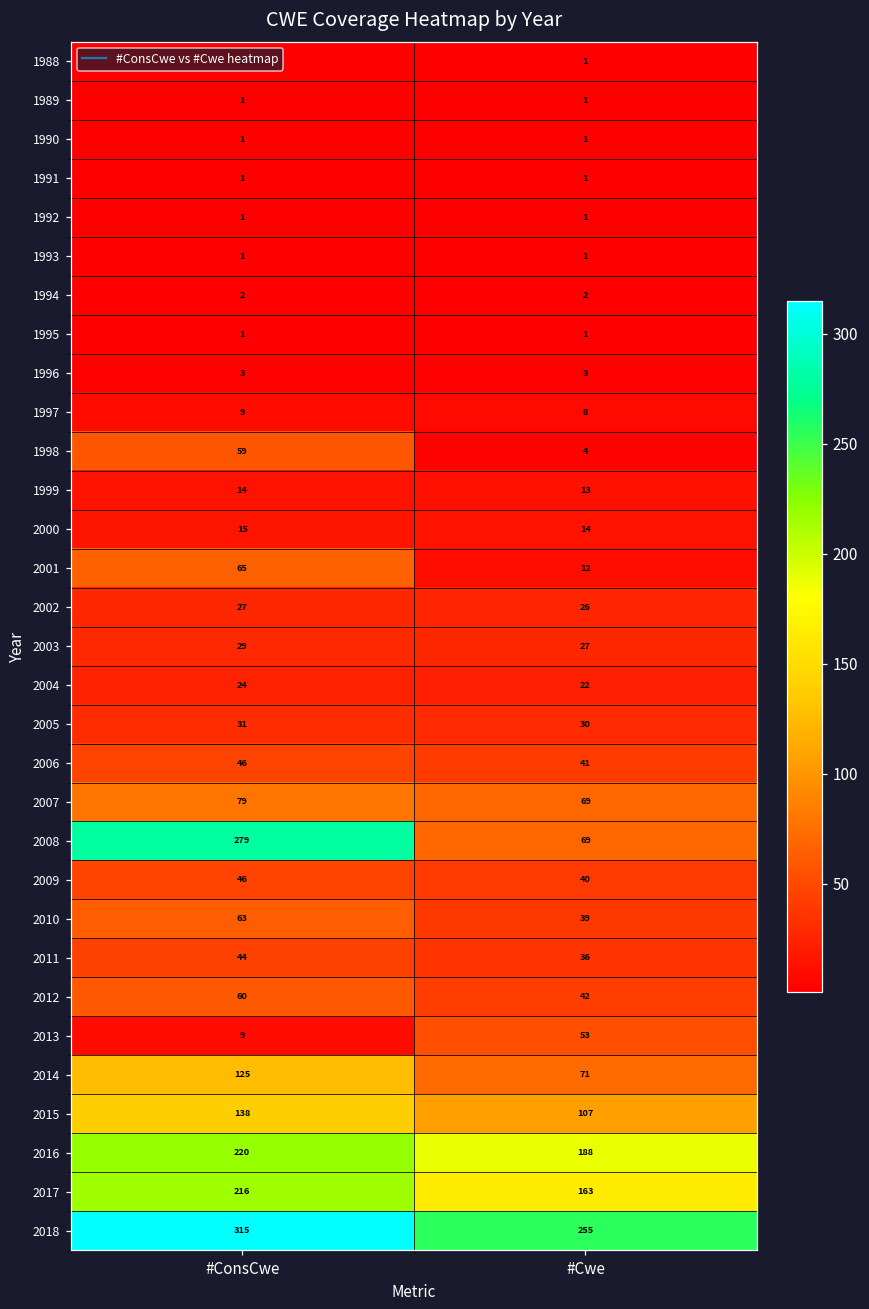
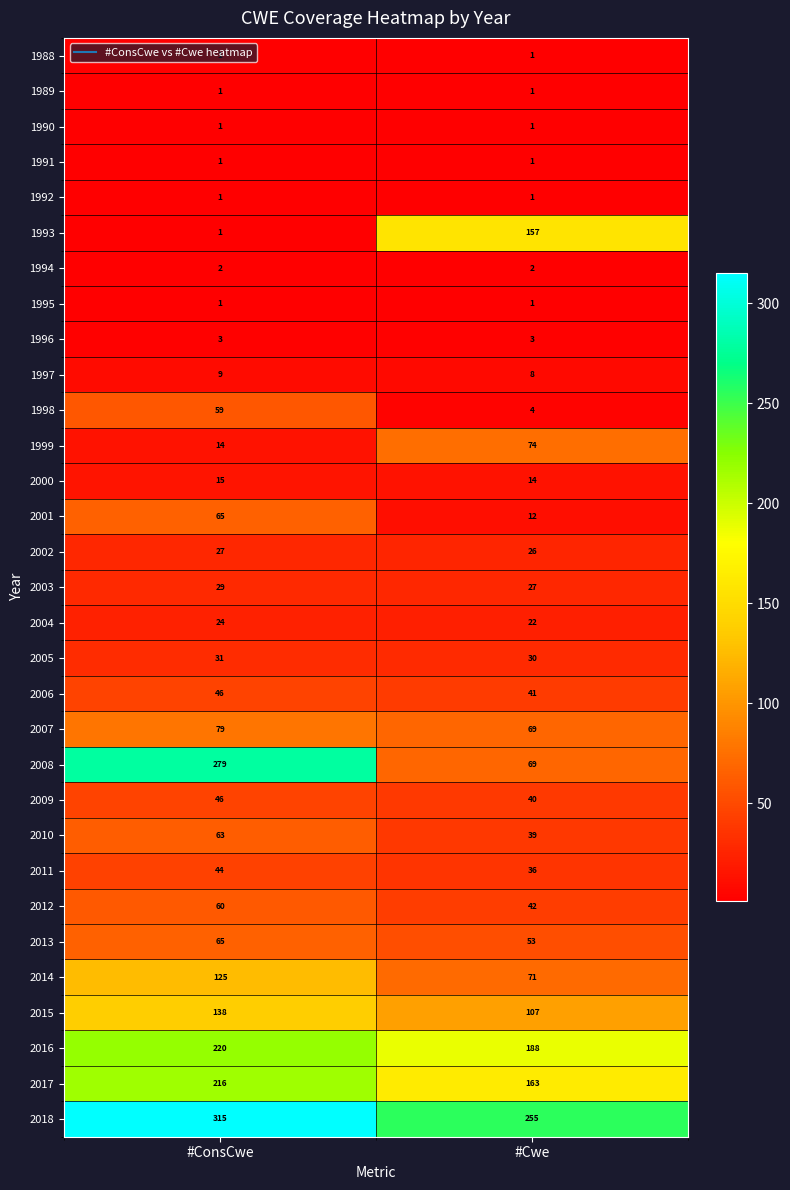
  {
    "1988": {
      "#Cwe": 1
    },
    "1989": {
      "#ConsCwe": 1,
      "#Cwe": 1
    },
    "1990": {
      "#ConsCwe": 1,
      "#Cwe": 1
    },
    "1991": {
      "#ConsCwe": 1,
      "#Cwe": 1
    },
    "1992": {
      "#ConsCwe": 1,
      "#Cwe": 1
    },
    "1993": {
      "#ConsCwe": 1,
-     "#Cwe": 1
+     "#Cwe": 157
    },
    "1994": {
      "#ConsCwe": 2,
      "#Cwe": 2
    },
    "1995": {
      "#ConsCwe": 1,
      "#Cwe": 1
    },
    "1996": {
      "#ConsCwe": 3,
      "#Cwe": 3
    },
    "1997": {
      "#ConsCwe": 9,
      "#Cwe": 8
    },
    "1998": {
      "#ConsCwe": 59,
      "#Cwe": 4
    },
    "1999": {
      "#ConsCwe": 14,
-     "#Cwe": 13
+     "#Cwe": 74
    },
    "2000": {
      "#ConsCwe": 15,
      "#Cwe": 14
    },
    "2001": {
      "#ConsCwe": 65,
      "#Cwe": 12
    },
    "2002": {
      "#ConsCwe": 27,
      "#Cwe": 26
    },
    "2003": {
      "#ConsCwe": 29,
      "#Cwe": 27
    },
    "2004": {
      "#ConsCwe": 24,
      "#Cwe": 22
    },
    "2005": {
      "#ConsCwe": 31,
      "#Cwe": 30
    },
    "2006": {
      "#ConsCwe": 46,
      "#Cwe": 41
    },
    "2007": {
      "#ConsCwe": 79,
      "#Cwe": 69
    },
    "2008": {
      "#ConsCwe": 279,
      "#Cwe": 69
    },
    "2009": {
      "#ConsCwe": 46,
      "#Cwe": 40
    },
    "2010": {
      "#ConsCwe": 63,
      "#Cwe": 39
    },
    "2011": {
      "#ConsCwe": 44,
      "#Cwe": 36
    },
    "2012": {
      "#ConsCwe": 60,
      "#Cwe": 42
    },
    "2013": {
-     "#ConsCwe": 9,
+     "#ConsCwe": 65,
      "#Cwe": 53
    },
    "2014": {
      "#ConsCwe": 125,
      "#Cwe": 71
    },
    "2015": {
      "#ConsCwe": 138,
      "#Cwe": 107
    },
    "2016": {
      "#ConsCwe": 220,
      "#Cwe": 188
    },
    "2017": {
      "#ConsCwe": 216,
      "#Cwe": 163
    },
    "2018": {
      "#ConsCwe": 315,
      "#Cwe": 255
    }
  }
